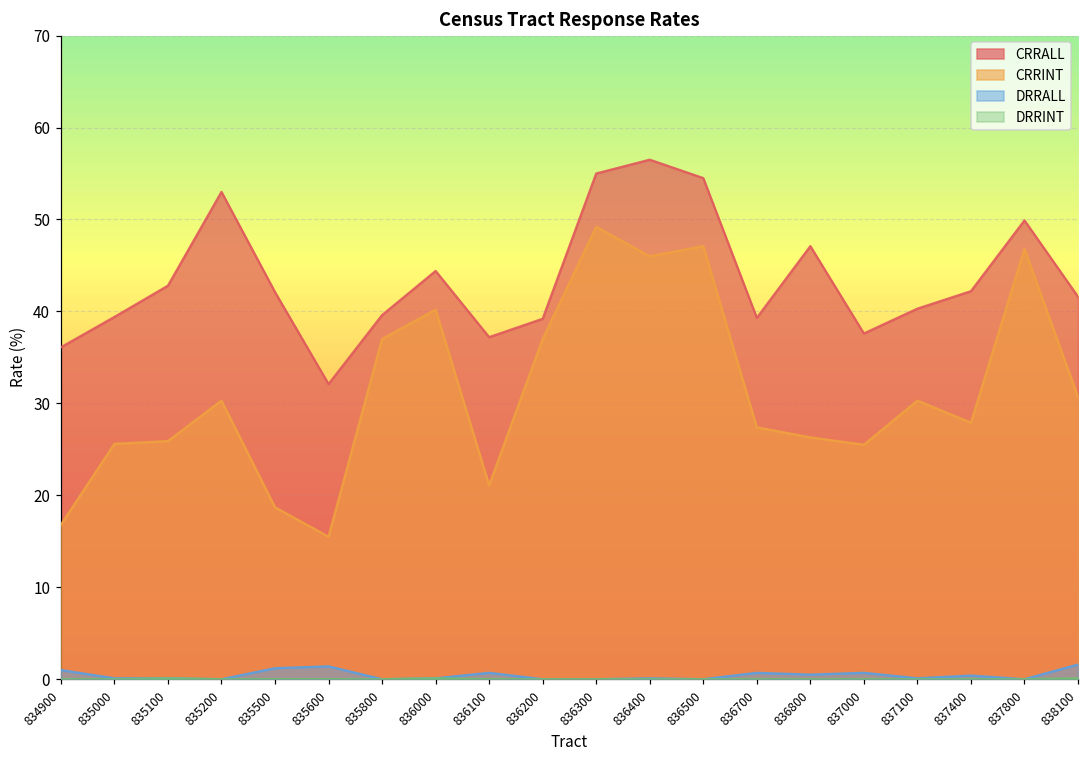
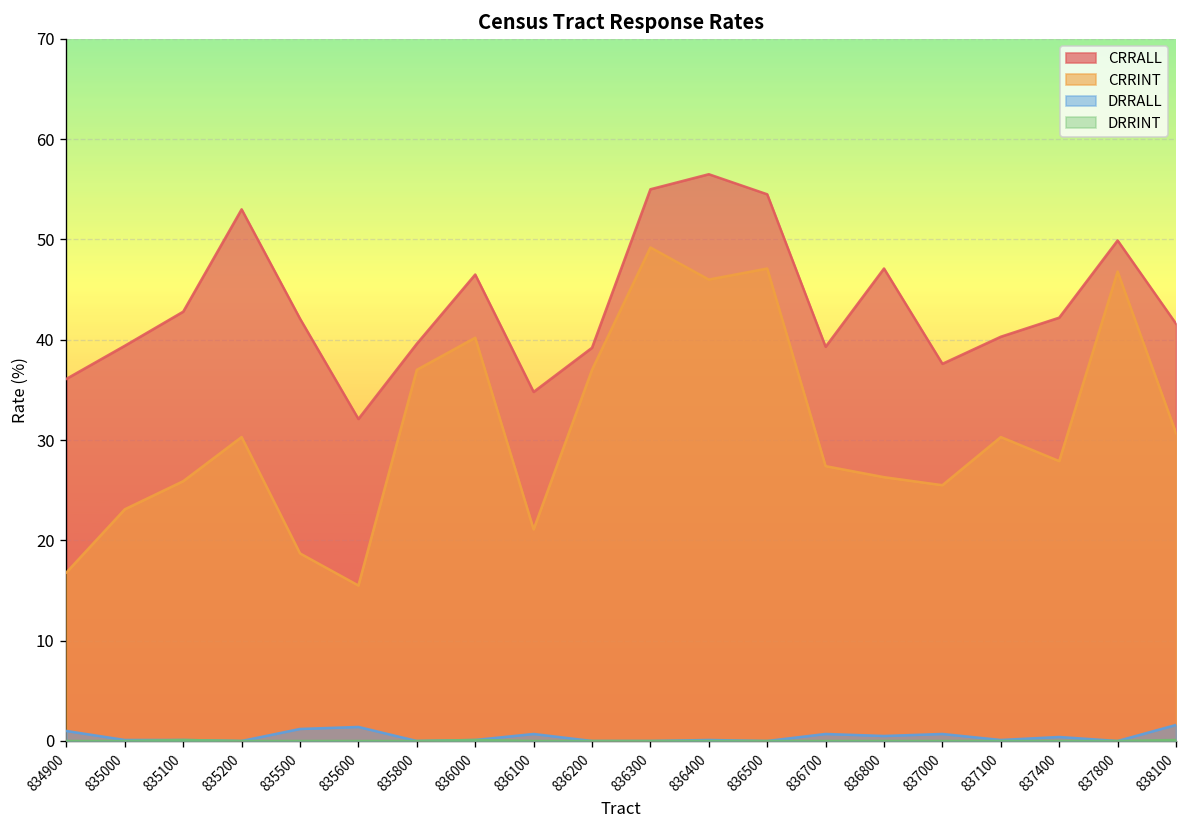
  {
    "CRRALL": {
      "834900": 36,
      "835000": 39,
      "835100": 43,
      "835200": 53,
      "835500": 42,
      "835600": 32,
      "835800": 40,
-     "836000": 44,
-     "836100": 37,
+     "836000": 47,
+     "836100": 35,
      "836200": 39,
      "836300": 55,
      "836400": 57,
      "836500": 55,
      "836700": 39,
      "836800": 47,
      "837000": 38,
      "837100": 40,
      "837400": 42,
      "837800": 50,
      "838100": 42
    },
    "CRRINT": {
      "834900": 17,
-     "835000": 26,
+     "835000": 23,
      "835100": 26,
      "835200": 30,
      "835500": 19,
      "835600": 16,
      "835800": 37,
      "836000": 40,
      "836100": 21,
      "836200": 37,
      "836300": 49,
      "836400": 46,
      "836500": 47,
      "836700": 27,
      "836800": 26,
      "837000": 26,
      "837100": 30,
      "837400": 28,
      "837800": 47,
      "838100": 31
    },
    "DRRALL": {
      "834900": 1,
      "835500": 1,
      "835600": 1,
      "836100": 1,
      "836700": 1,
      "836800": 1,
      "837000": 1,
      "837400": 0,
      "838100": 2
    },
    "DRRINT": {
      "834900": 0,
      "835500": 0,
      "835600": 0,
      "836100": 0,
      "836700": 0,
      "836800": 0,
      "837000": 0,
      "837400": 0,
      "838100": 0
    }
  }
